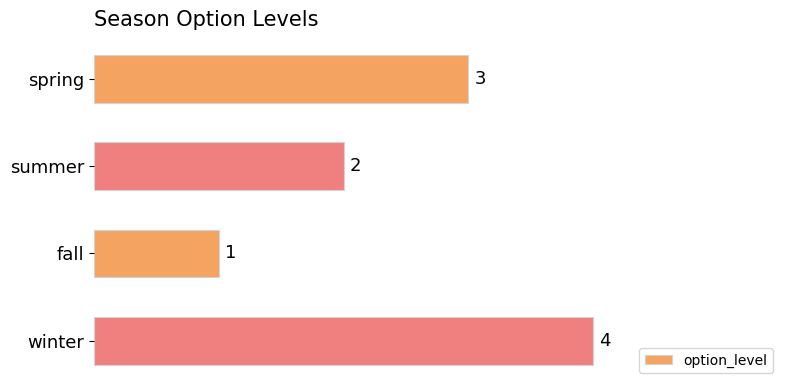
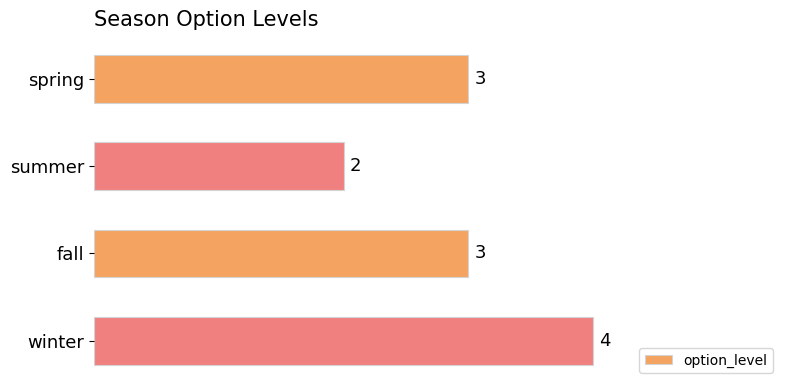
  {
    "spring": 3,
    "summer": 2,
-   "fall": 1,
+   "fall": 3,
    "winter": 4
  }
